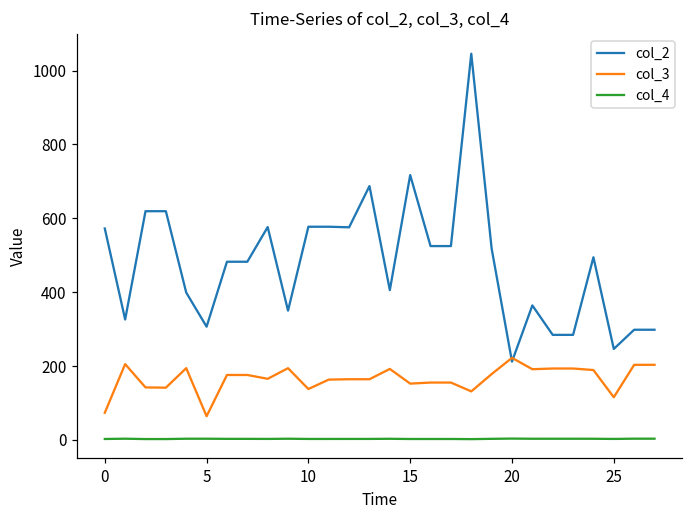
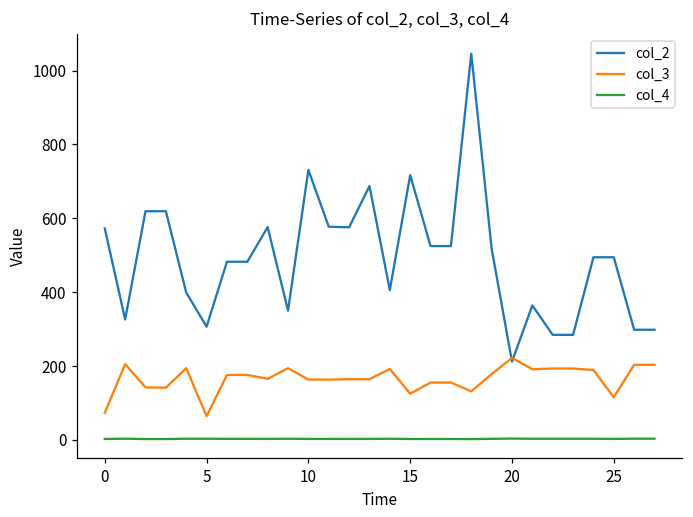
  {
    "col_2": {
      "0": 570,
      "5": 310,
-     "10": 580,
+     "10": 730,
      "15": 720,
      "20": 210,
-     "25": 250
+     "25": 490
    },
    "col_3": {
      "0": 70,
      "5": 60,
-     "10": 140,
-     "15": 150,
+     "10": 160,
+     "15": 130,
      "20": 220,
      "25": 120
    },
    "col_4": {
      "0": 0,
      "5": 0,
      "10": 0,
      "15": 0,
      "20": 0,
      "25": 0
    }
  }
